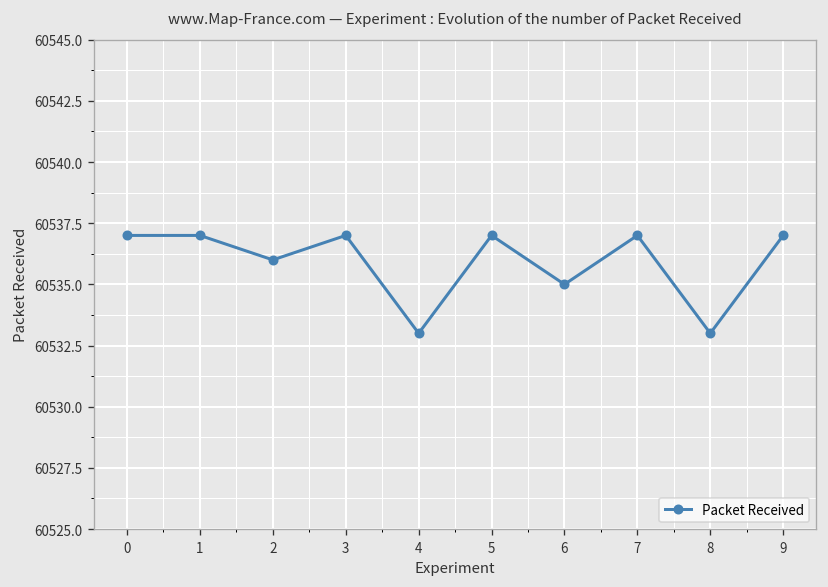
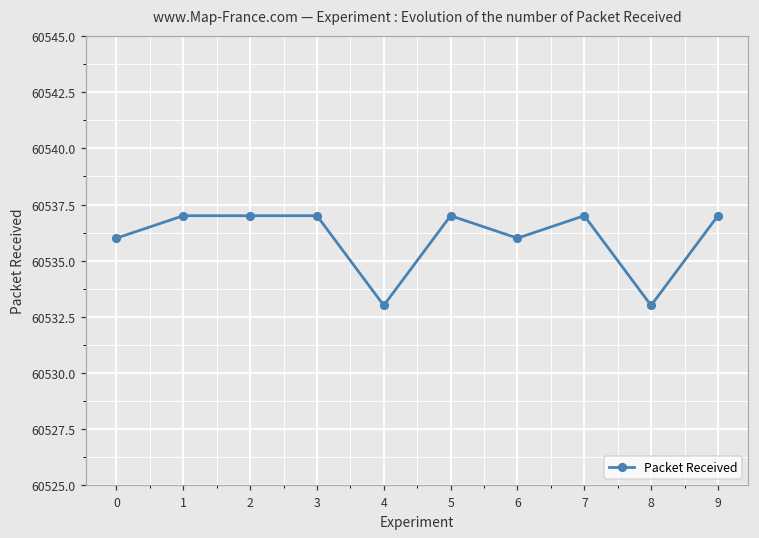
  {
-   "0": 60537,
+   "0": 60536,
    "1": 60537,
-   "2": 60536,
+   "2": 60537,
    "3": 60537,
    "4": 60533,
    "5": 60537,
-   "6": 60535,
+   "6": 60536,
    "7": 60537,
    "8": 60533,
    "9": 60537
  }
